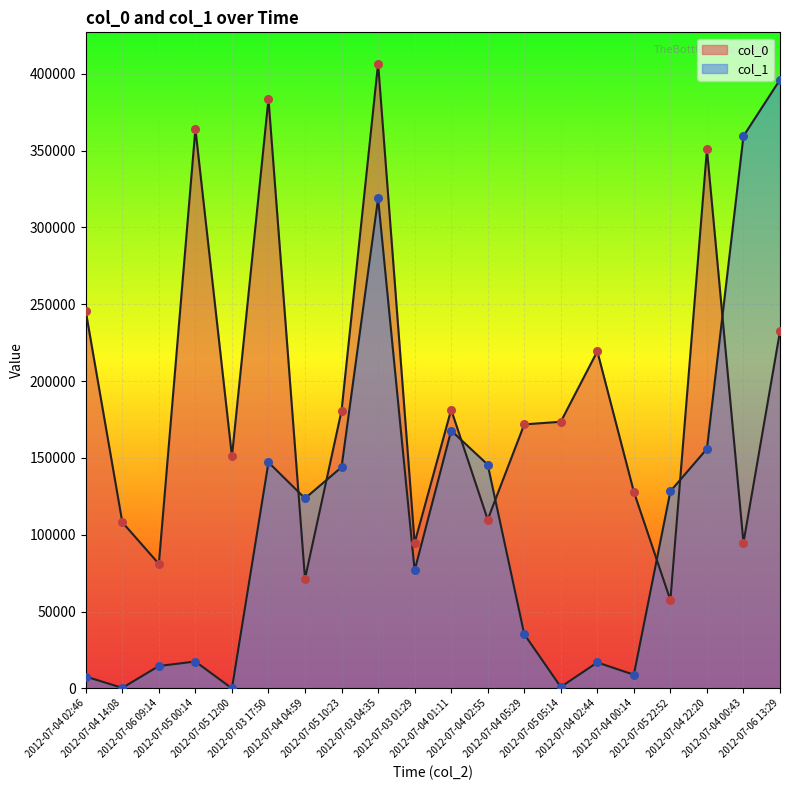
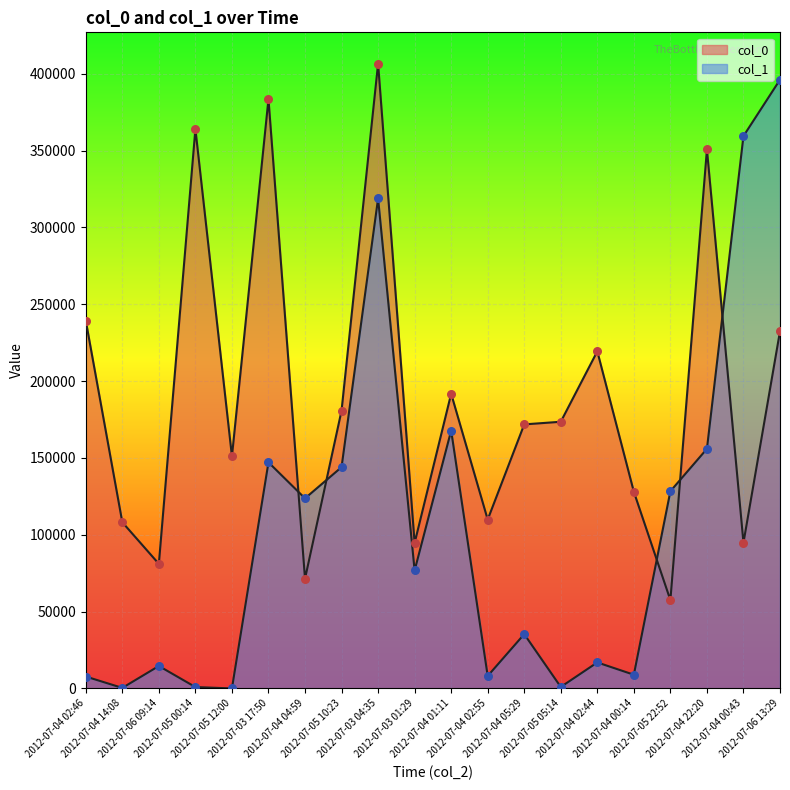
  {
    "col_0": {
-     "2012-07-04 02:46": 245000,
+     "2012-07-04 02:46": 239000,
      "2012-07-04 14:08": 108000,
      "2012-07-06 09:14": 81000,
      "2012-07-05 00:14": 364000,
      "2012-07-05 12:00": 151000,
      "2012-07-03 17:50": 384000,
      "2012-07-04 04:59": 71000,
      "2012-07-05 10:23": 181000,
      "2012-07-03 04:35": 407000,
      "2012-07-03 01:29": 95000,
-     "2012-07-04 01:11": 181000,
+     "2012-07-04 01:11": 192000,
      "2012-07-04 02:55": 110000,
      "2012-07-04 05:29": 172000,
      "2012-07-05 05:14": 174000,
      "2012-07-04 02:44": 219000,
      "2012-07-04 00:14": 128000,
      "2012-07-05 22:52": 57000,
      "2012-07-04 22:20": 351000,
      "2012-07-04 00:43": 95000,
      "2012-07-06 13:29": 232000
    },
    "col_1": {
      "2012-07-04 02:46": 8000,
      "2012-07-04 14:08": 0,
      "2012-07-06 09:14": 15000,
-     "2012-07-05 00:14": 18000,
+     "2012-07-05 00:14": 1000,
      "2012-07-05 12:00": 0,
      "2012-07-03 17:50": 147000,
      "2012-07-04 04:59": 124000,
      "2012-07-05 10:23": 144000,
      "2012-07-03 04:35": 319000,
      "2012-07-03 01:29": 77000,
      "2012-07-04 01:11": 168000,
-     "2012-07-04 02:55": 146000,
+     "2012-07-04 02:55": 8000,
      "2012-07-04 05:29": 35000,
      "2012-07-05 05:14": 1000,
      "2012-07-04 02:44": 17000,
      "2012-07-04 00:14": 9000,
      "2012-07-05 22:52": 128000,
      "2012-07-04 22:20": 156000,
      "2012-07-04 00:43": 359000,
      "2012-07-06 13:29": 396000
    }
  }
